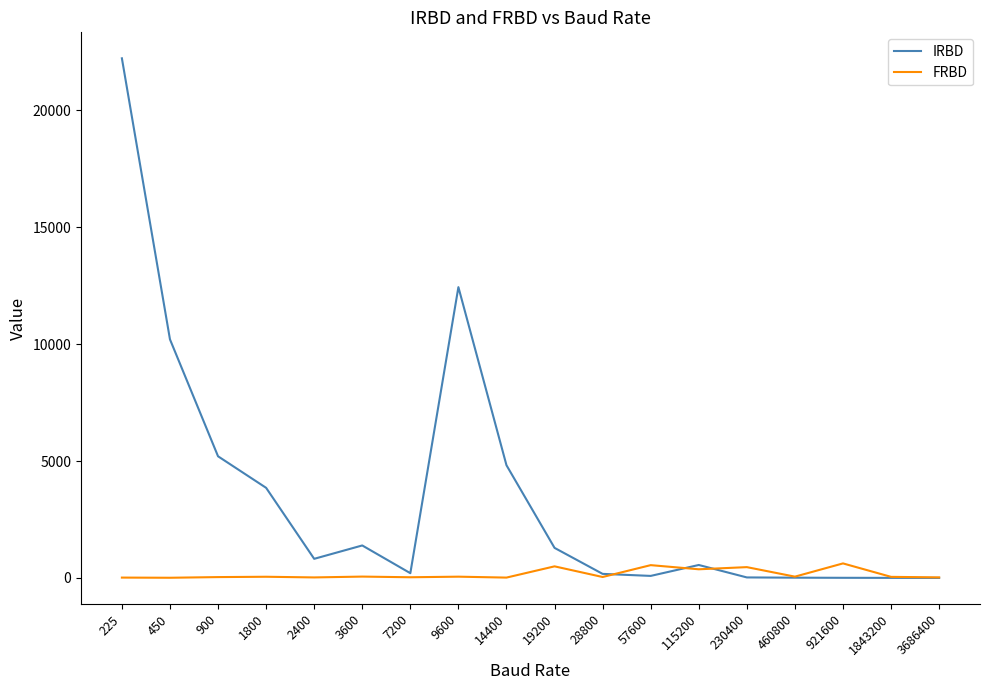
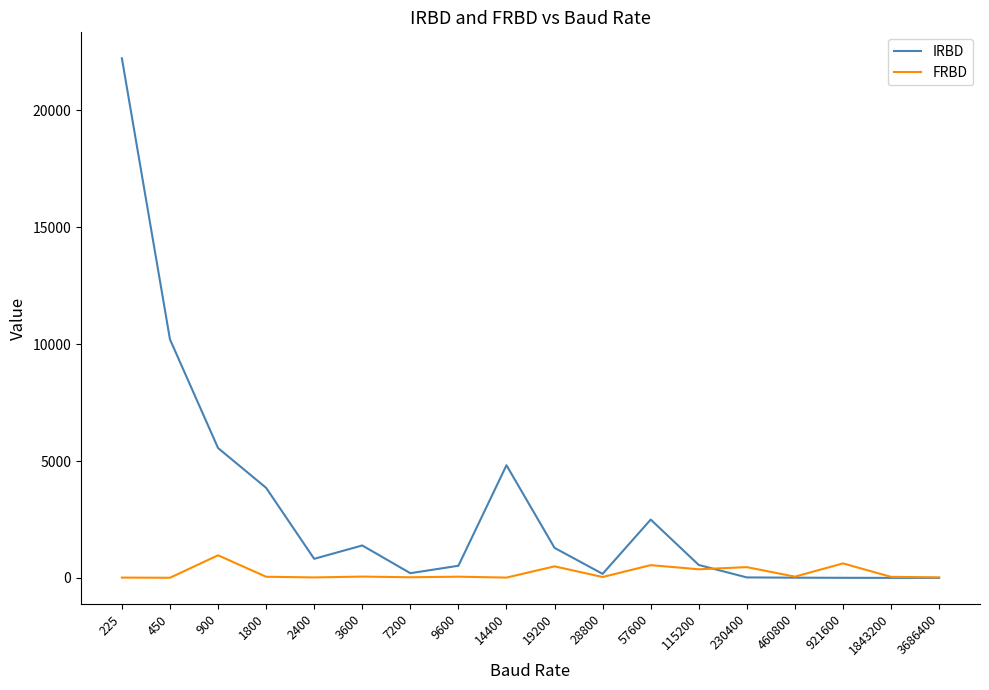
  {
    "IRBD": {
      "225": 22200,
      "450": 10200,
-     "900": 5200,
+     "900": 5600,
      "1800": 3900,
      "2400": 800,
      "3600": 1400,
      "7200": 200,
-     "9600": 12400,
+     "9600": 500,
      "14400": 4800,
      "19200": 1300,
      "28800": 200,
-     "57600": 100,
+     "57600": 2500,
      "115200": 600,
      "230400": 0,
      "921600": 0
    },
    "FRBD": {
      "225": 0,
      "450": 0,
-     "900": 0,
+     "900": 1000,
      "1800": 100,
      "2400": 0,
      "3600": 100,
      "7200": 0,
      "9600": 100,
      "14400": 0,
      "19200": 500,
      "28800": 0,
      "57600": 500,
      "115200": 400,
      "230400": 500,
      "921600": 600
    }
  }
